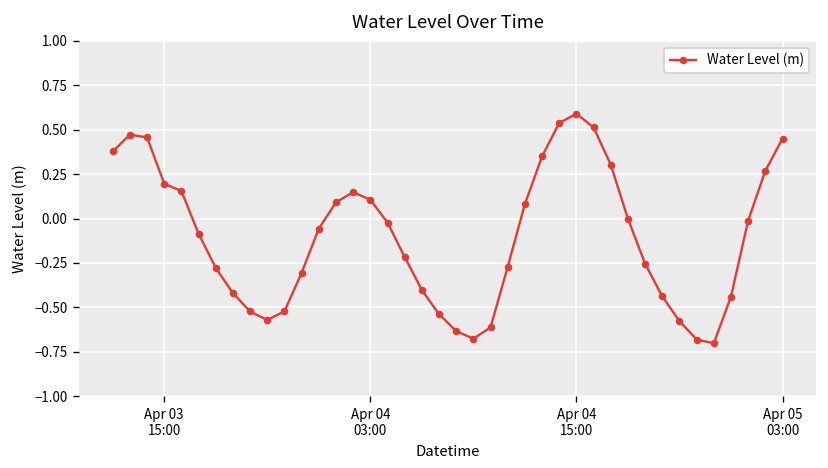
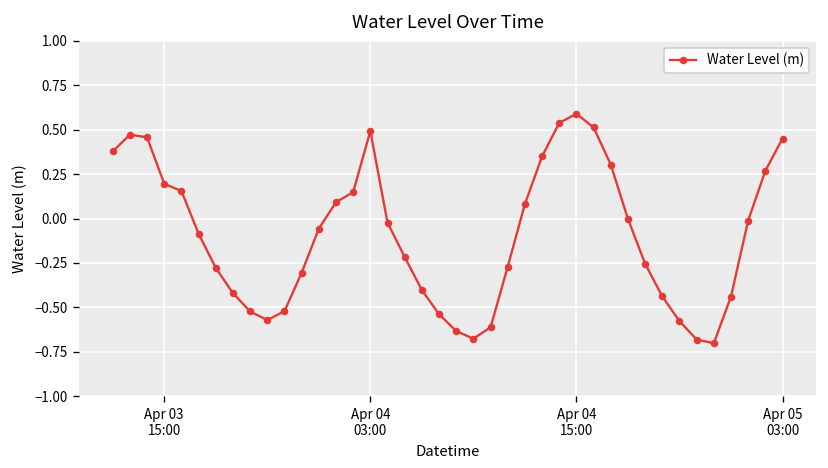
  {
    "Apr 03 15:00": 0.20,
-   "Apr 04 03:00": 0.11,
+   "Apr 04 03:00": 0.49,
    "Apr 04 15:00": 0.59,
    "Apr 05 03:00": 0.45
  }
